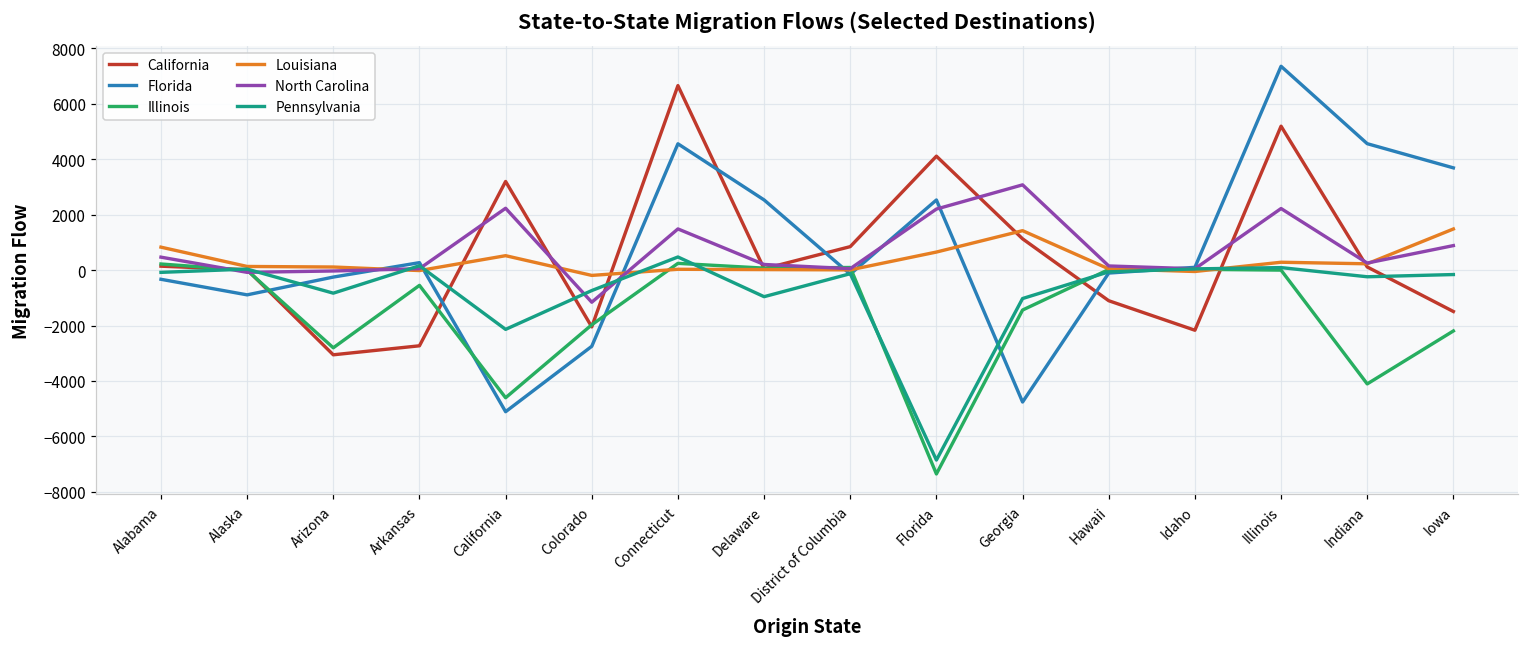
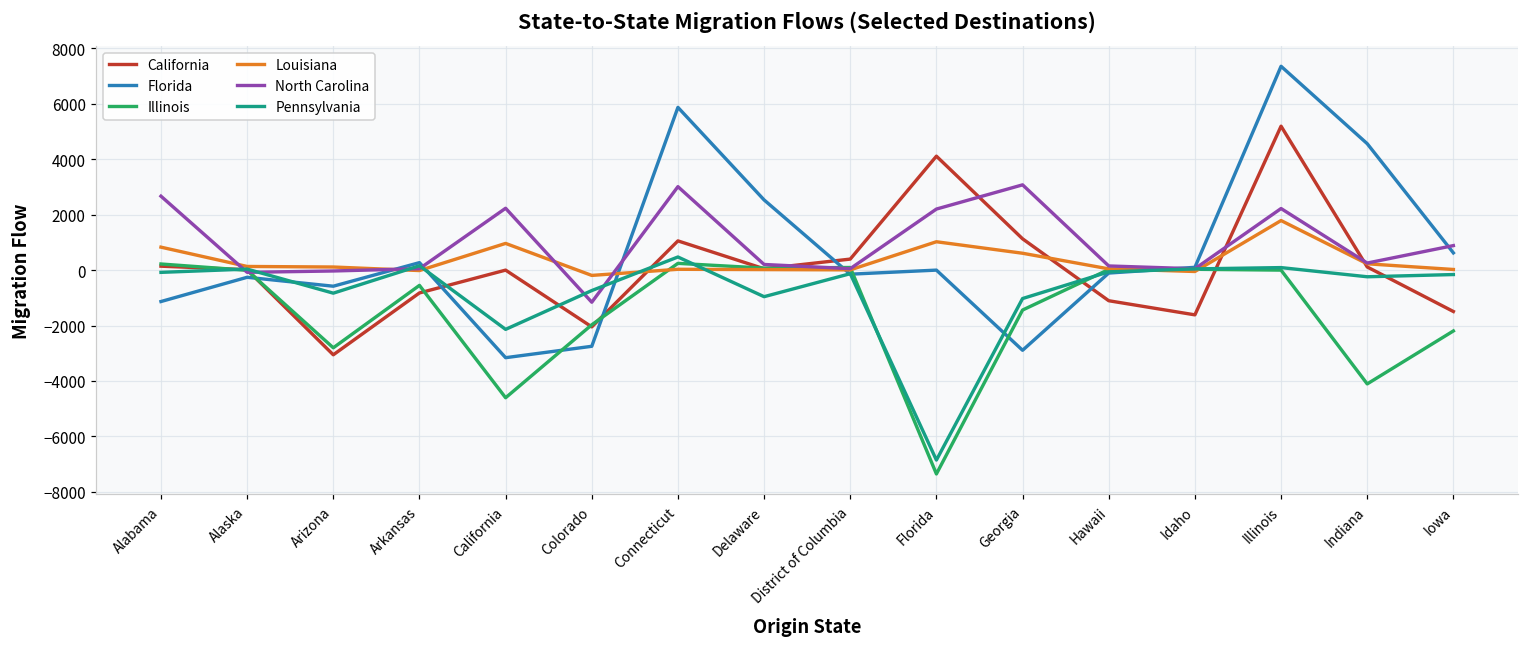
  {
    "California": {
      "Arizona": -3100,
-     "Arkansas": -2700,
-     "California": 3200,
-     "Connecticut": 6700,
-     "District of Columbia": 800,
+     "Arkansas": -800,
+     "California": 0,
+     "Connecticut": 1100,
+     "District of Columbia": 400,
      "Florida": 4100,
      "Georgia": 1100,
      "Hawaii": -1100,
-     "Idaho": -2200,
+     "Idaho": -1600,
      "Illinois": 5200,
      "Indiana": 100,
      "Iowa": -1500
    },
    "Florida": {
-     "Alabama": -300,
-     "Alaska": -900,
-     "Arizona": -300,
+     "Alabama": -1100,
+     "Alaska": -300,
+     "Arizona": -600,
      "Arkansas": 300,
-     "California": -5100,
+     "California": -3200,
      "Colorado": -2800,
-     "Connecticut": 4600,
+     "Connecticut": 5900,
      "Delaware": 2500,
-     "Florida": 2500,
-     "Georgia": -4800,
+     "Florida": 0,
+     "Georgia": -2900,
      "Illinois": 7400,
      "Indiana": 4600,
-     "Iowa": 3700
+     "Iowa": 600
    },
    "Louisiana": {
      "Alabama": 800,
      "Arizona": 100,
-     "California": 500,
+     "California": 1000,
      "Colorado": -200,
      "Connecticut": 0,
-     "Florida": 700,
-     "Georgia": 1400,
-     "Illinois": 300,
-     "Iowa": 1500
+     "Florida": 1000,
+     "Georgia": 600,
+     "Illinois": 1800,
+     "Iowa": 0
    },
    "North Carolina": {
-     "Alabama": 500,
+     "Alabama": 2700,
      "Arizona": 0,
      "California": 2200,
      "Colorado": -1200,
-     "Connecticut": 1500,
+     "Connecticut": 3000,
      "Delaware": 200,
      "Florida": 2200,
      "Georgia": 3100,
      "Hawaii": 200,
      "Illinois": 2200,
      "Iowa": 900
    }
  }
